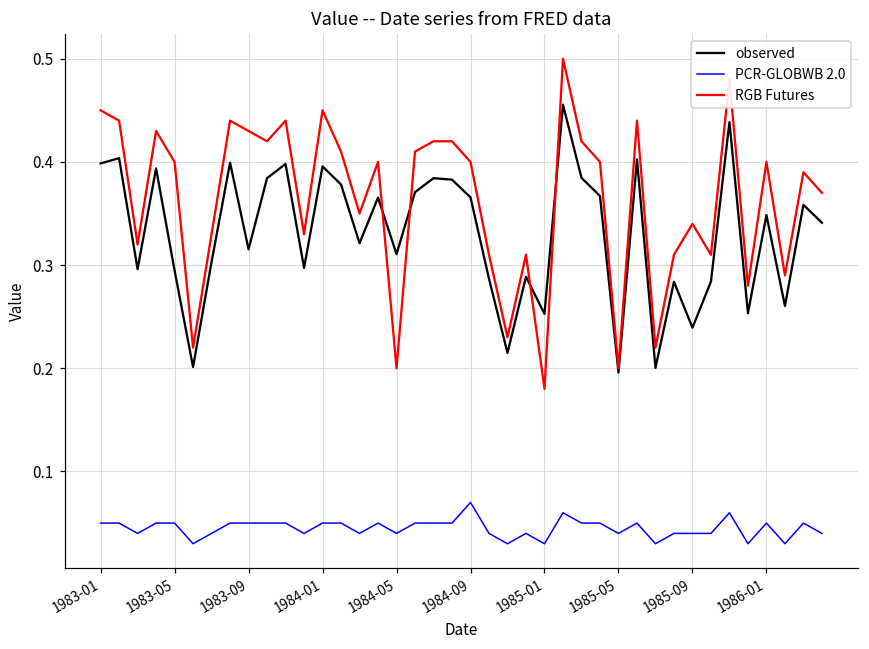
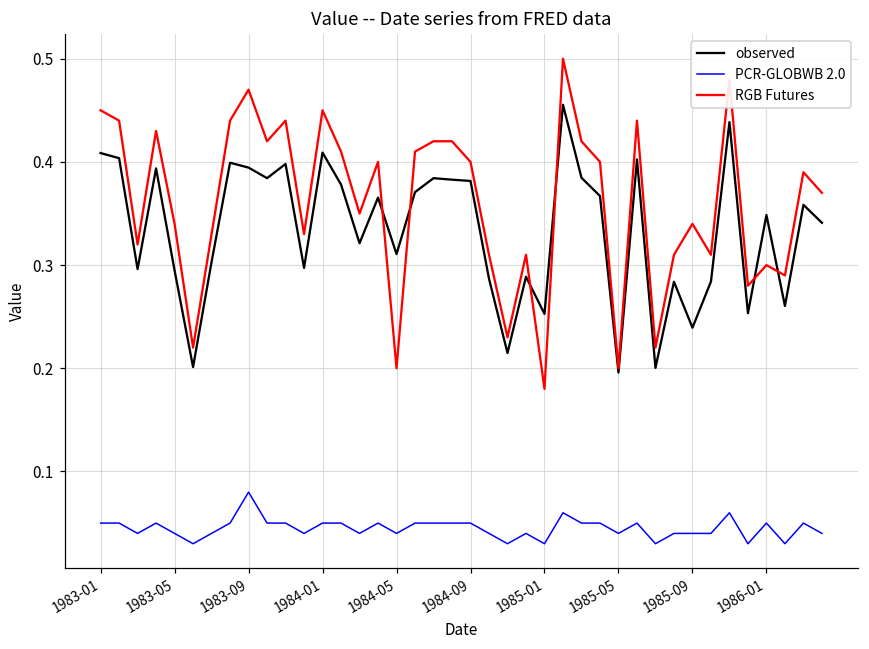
  {
    "observed": {
-     "1983-01": 0.40,
+     "1983-01": 0.41,
      "1983-05": 0.29,
-     "1983-09": 0.32,
-     "1984-01": 0.40,
+     "1983-09": 0.39,
+     "1984-01": 0.41,
      "1984-05": 0.31,
-     "1984-09": 0.37,
+     "1984-09": 0.38,
      "1985-01": 0.25,
      "1985-05": 0.20,
      "1985-09": 0.24,
      "1986-01": 0.35
    },
    "PCR-GLOBWB 2.0": {
      "1983-01": 0.05,
-     "1983-05": 0.05,
-     "1983-09": 0.05,
+     "1983-05": 0.04,
+     "1983-09": 0.08,
      "1984-01": 0.05,
      "1984-05": 0.04,
-     "1984-09": 0.07,
+     "1984-09": 0.05,
      "1985-01": 0.03,
      "1985-05": 0.04,
      "1985-09": 0.04,
      "1986-01": 0.05
    },
    "RGB Futures": {
      "1983-01": 0.45,
-     "1983-05": 0.40,
-     "1983-09": 0.43,
+     "1983-05": 0.34,
+     "1983-09": 0.47,
      "1984-01": 0.45,
      "1984-05": 0.20,
      "1984-09": 0.40,
      "1985-01": 0.18,
      "1985-05": 0.20,
      "1985-09": 0.34,
-     "1986-01": 0.4
+     "1986-01": 0.3
    }
  }
